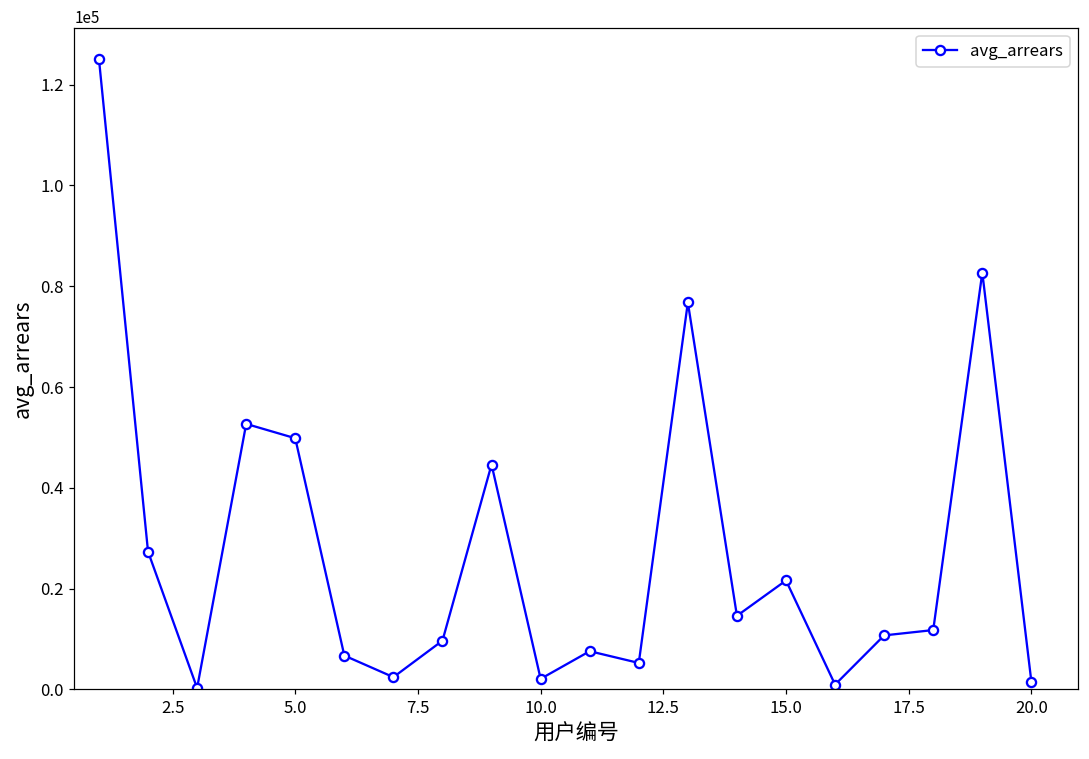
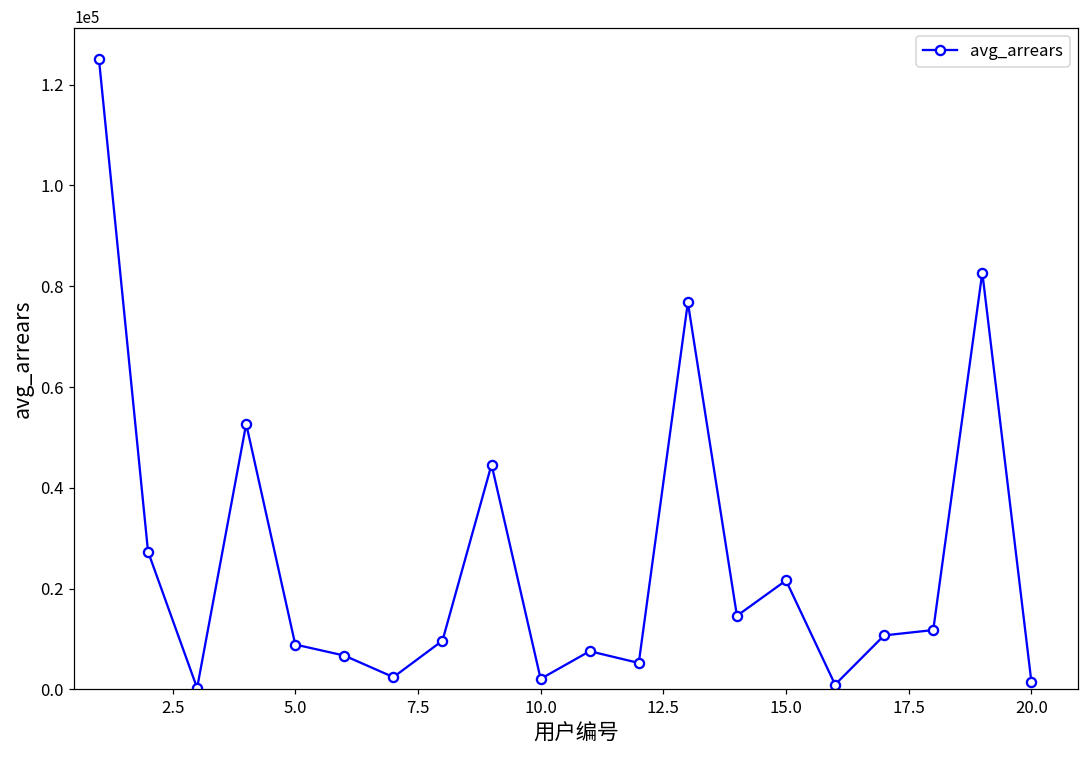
  {
-   "5.0": 50000,
+   "5.0": 9000,
    "10.0": 2000,
    "15.0": 22000,
    "20.0": 2000
  }
